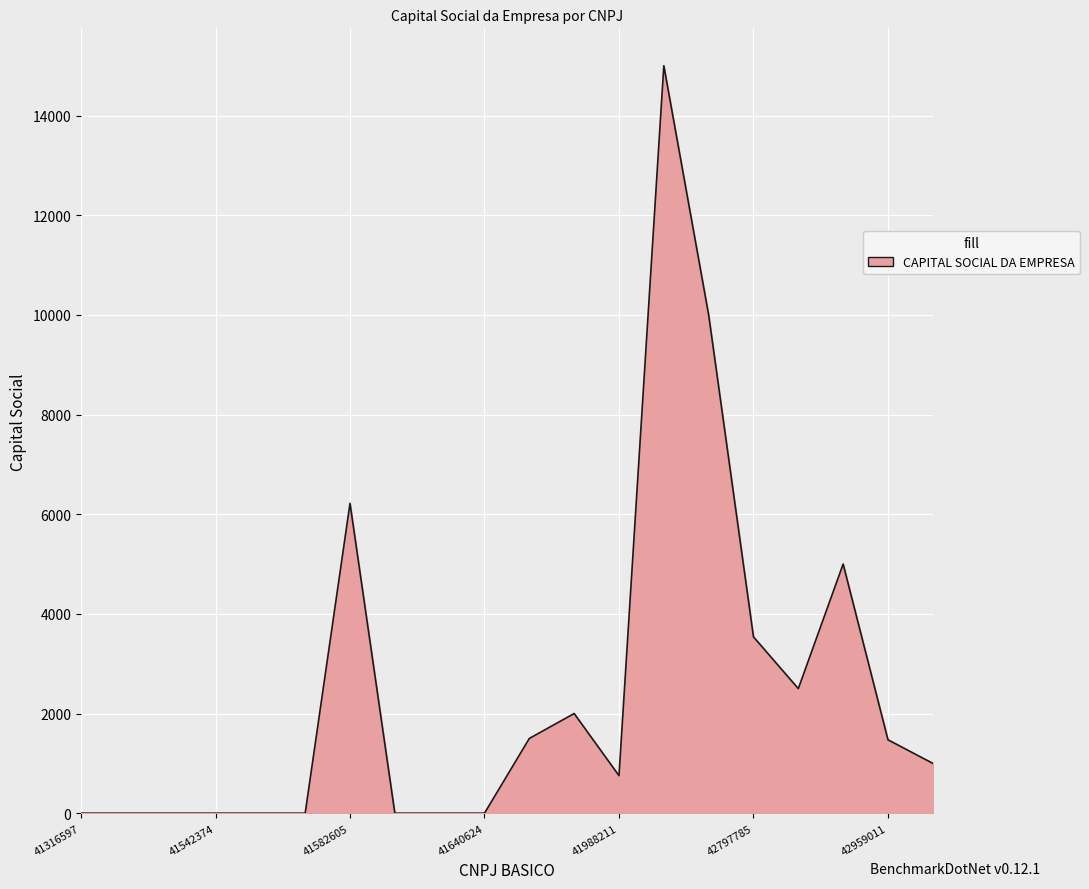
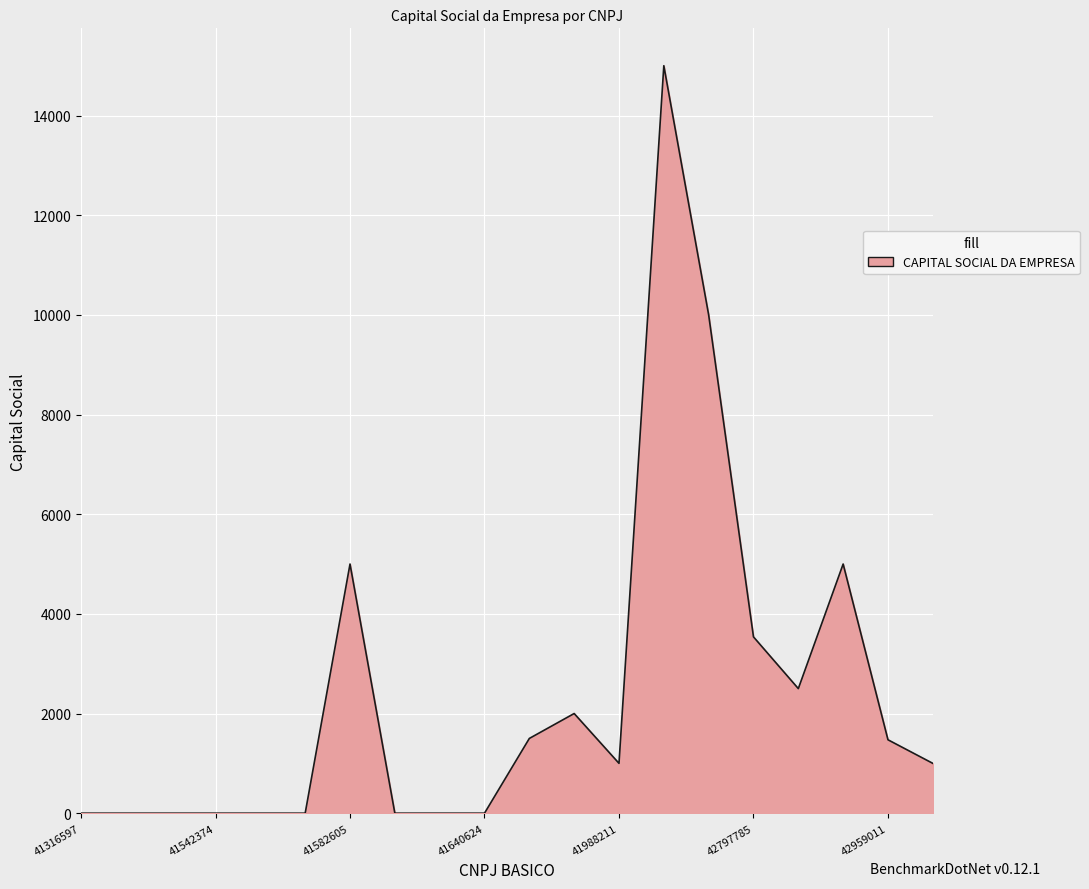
  {
    "41316597": 0,
    "41542374": 0,
-   "41582605": 6200,
+   "41582605": 5000,
    "41640624": 0,
-   "41988211": 800,
+   "41988211": 1000,
    "42797785": 3500,
    "42959011": 1500
  }
